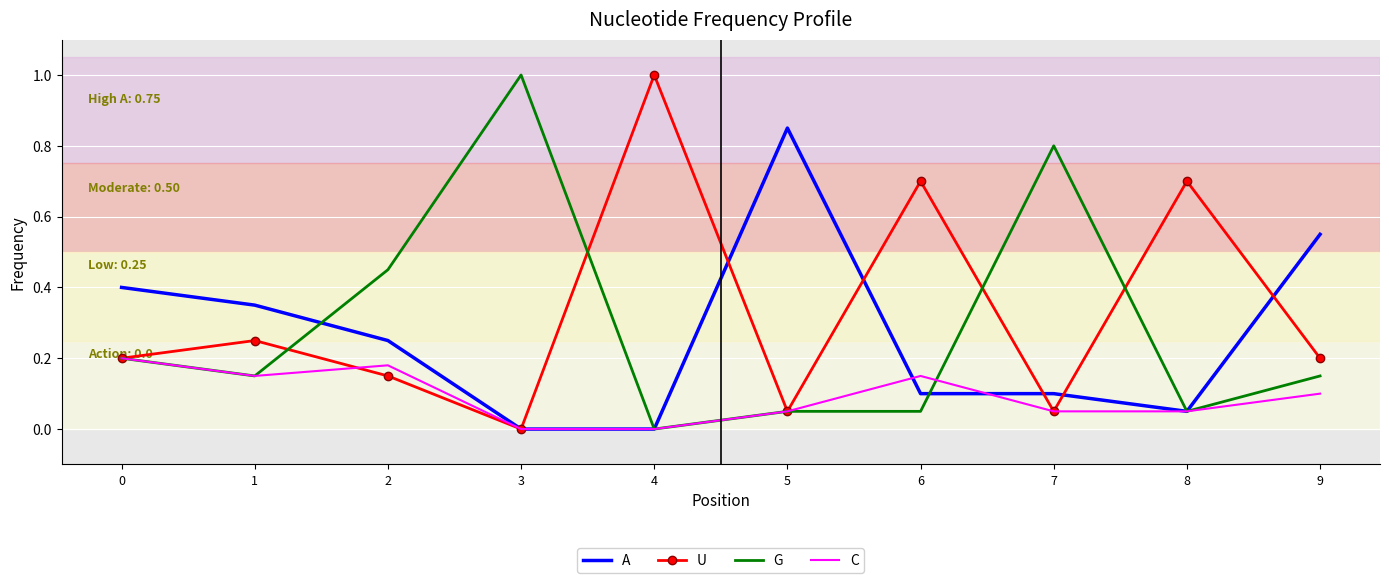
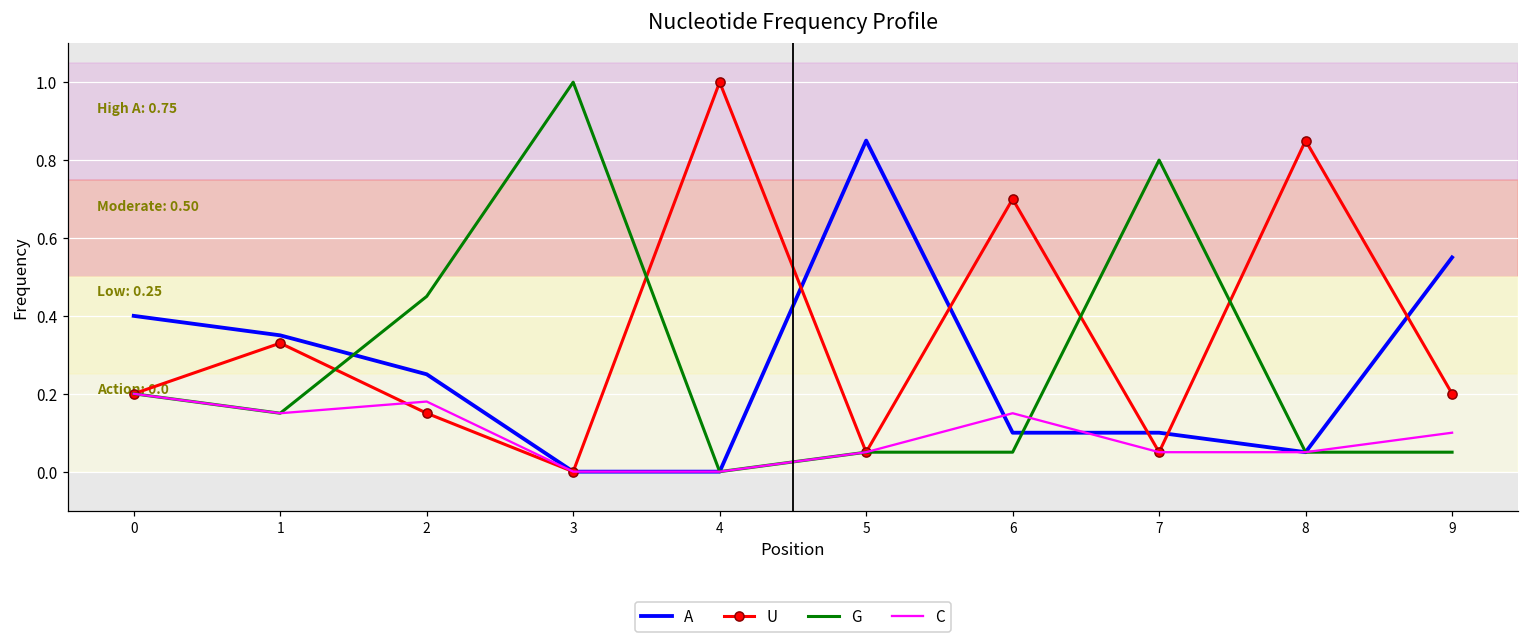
  {
    "A": {
      "1": 0.35,
      "2": 0.25,
      "5": 0.85,
      "6": 0.10,
      "7": 0.10,
      "9": 0.55
    },
    "U": {
-     "1": 0.25,
+     "1": 0.33,
      "2": 0.15,
      "4": 1.00,
      "6": 0.70,
-     "8": 0.70,
+     "8": 0.85,
      "9": 0.20
    },
    "G": {
      "2": 0.45,
      "3": 1.00,
      "6": 0.05,
      "7": 0.80,
-     "9": 0.15
+     "9": 0.05
    },
    "C": {
      "2": 0.18,
      "6": 0.15,
      "9": 0.10
    }
  }
